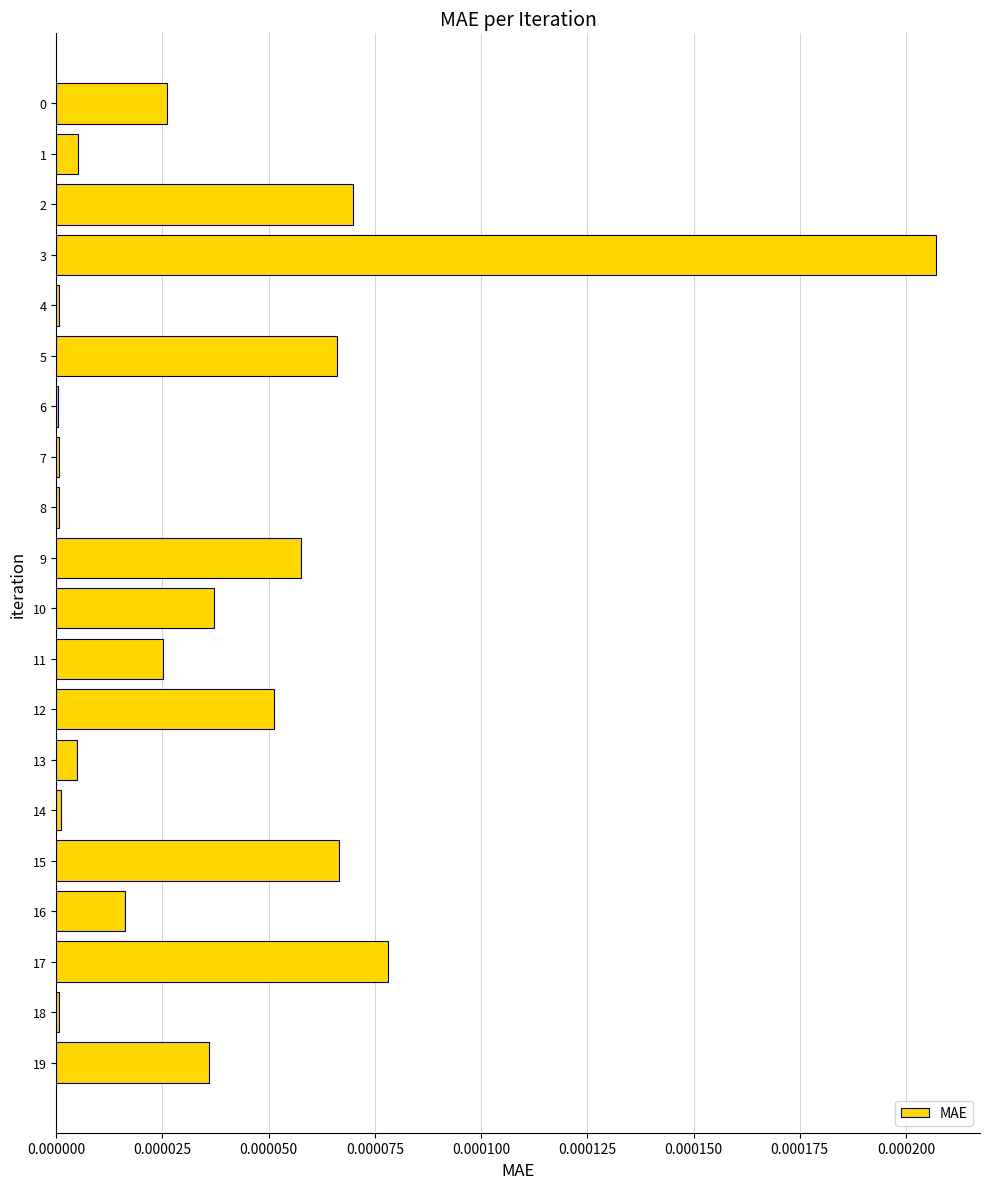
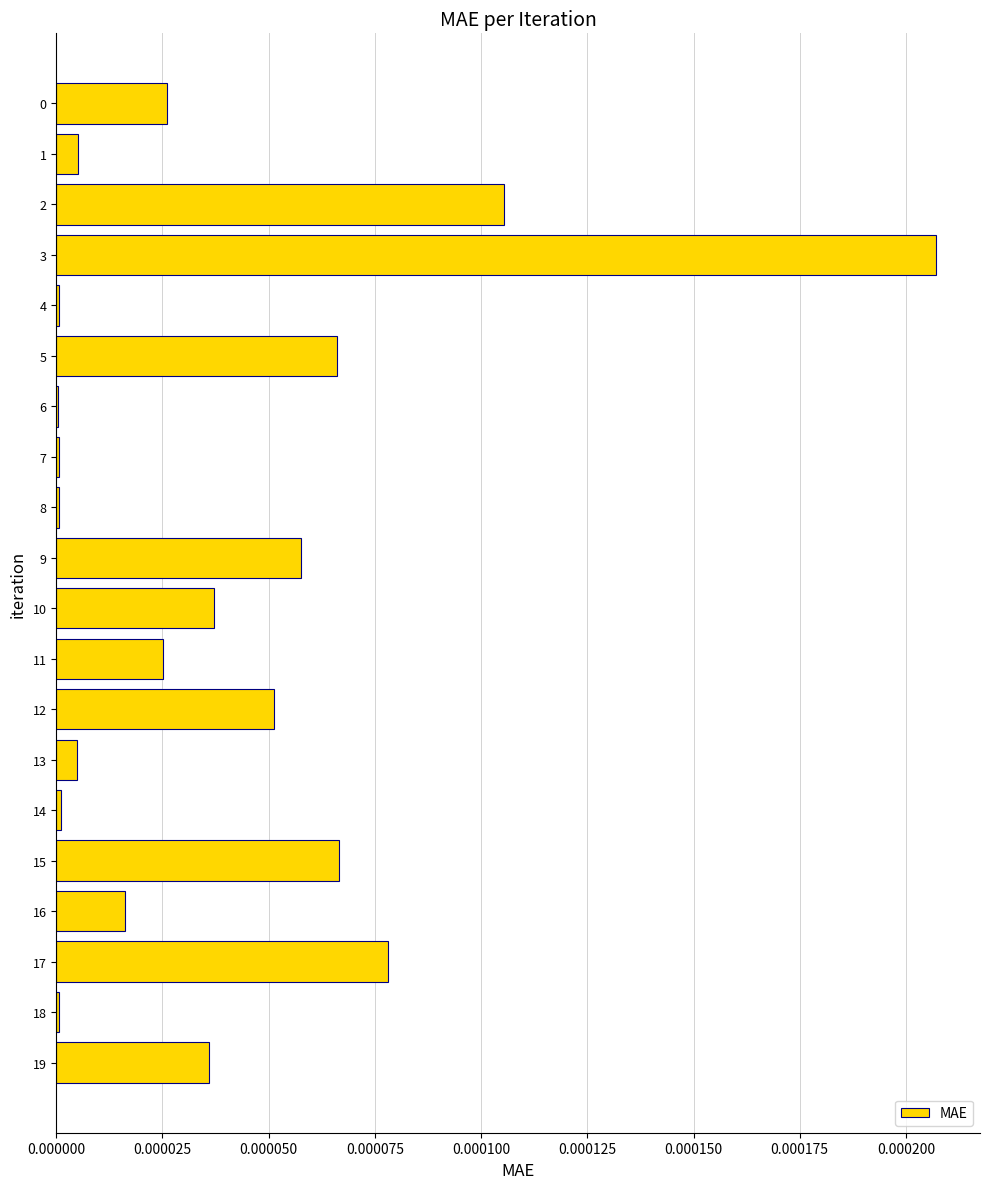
  {
    "0": 0.000026,
    "1": 0.000005,
-   "2": 0.000070,
+   "2": 0.000105,
    "3": 0.000207,
    "4": 0.000001,
    "5": 0.000066,
    "7": 0.000001,
    "9": 0.000058,
    "10": 0.000037,
    "11": 0.000025,
    "12": 0.000051,
    "13": 0.000005,
    "14": 0.000001,
    "15": 0.000067,
    "16": 0.000016,
    "17": 0.000078,
    "18": 0.000001,
    "19": 0.000036
  }
